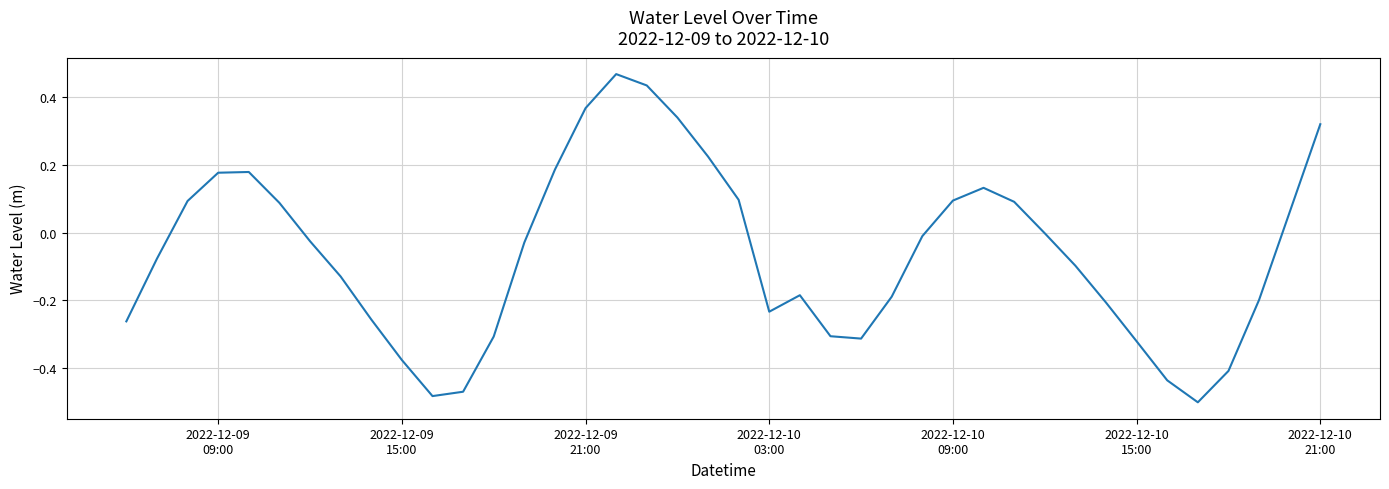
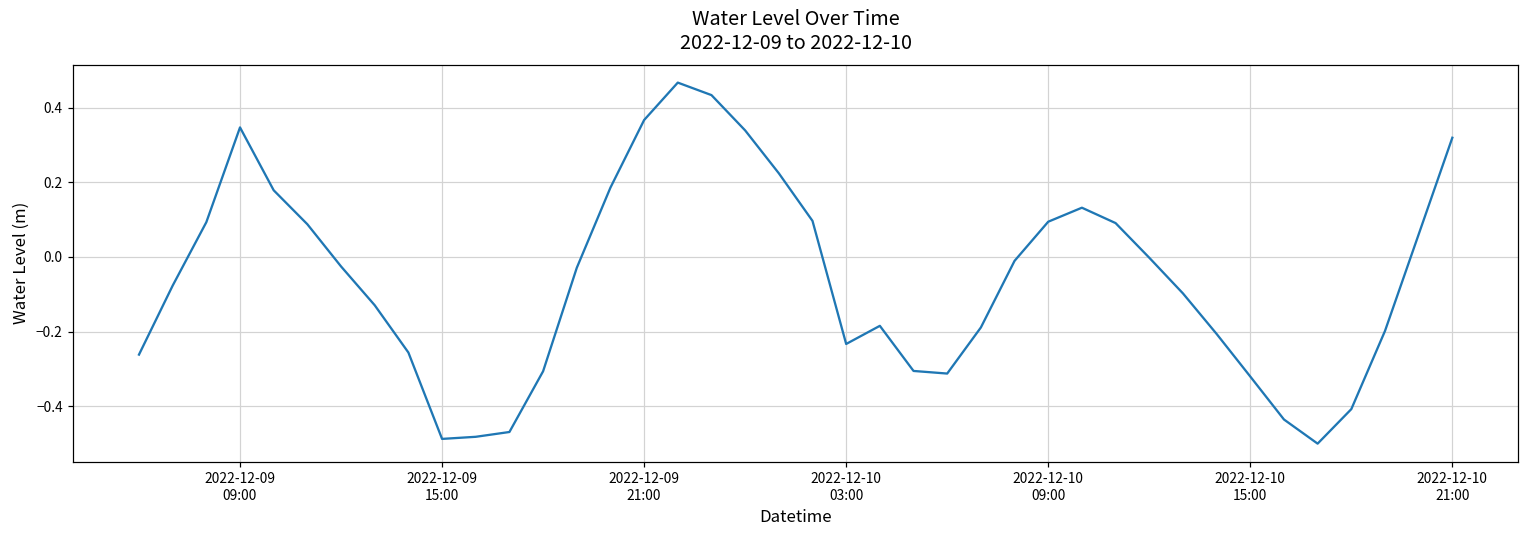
  {
-   "2022-12-09 09:00": 0.18,
-   "2022-12-09 15:00": -0.38,
+   "2022-12-09 09:00": 0.35,
+   "2022-12-09 15:00": -0.49,
    "2022-12-09 21:00": 0.37,
    "2022-12-10 03:00": -0.23,
    "2022-12-10 09:00": 0.09,
    "2022-12-10 15:00": -0.32,
    "2022-12-10 21:00": 0.32
  }
